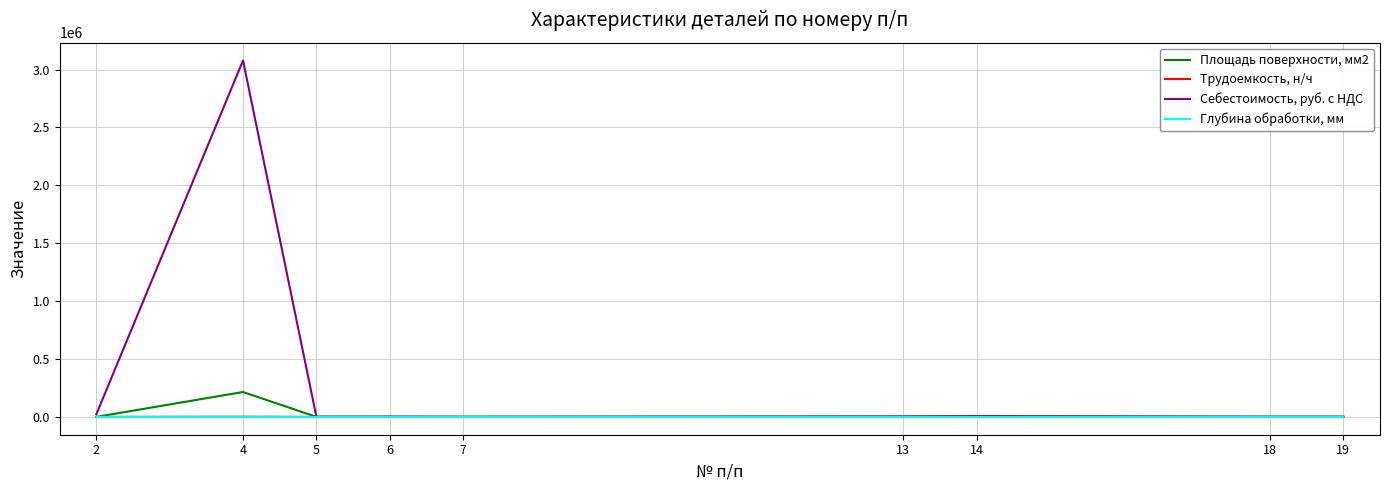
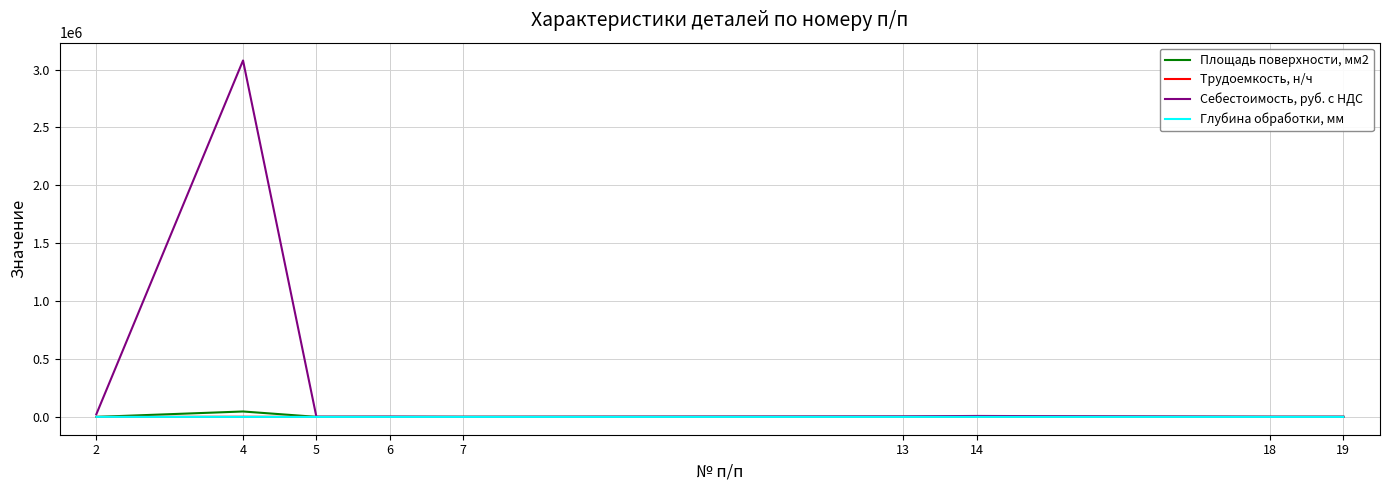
  {
    "Площадь поверхности, мм2": {
-     "4": 210000
+     "4": 50000
    },
    "Глубина обработки, мм": {
      "4": 0
    },
    "Себестоимость, руб. с НДС": {
      "2": 20000,
      "4": 3080000
    }
  }
